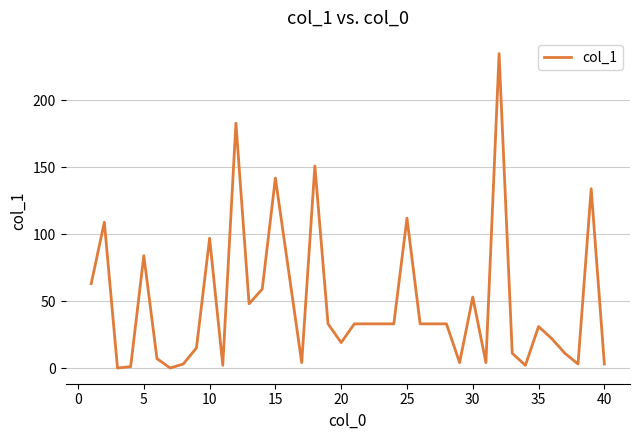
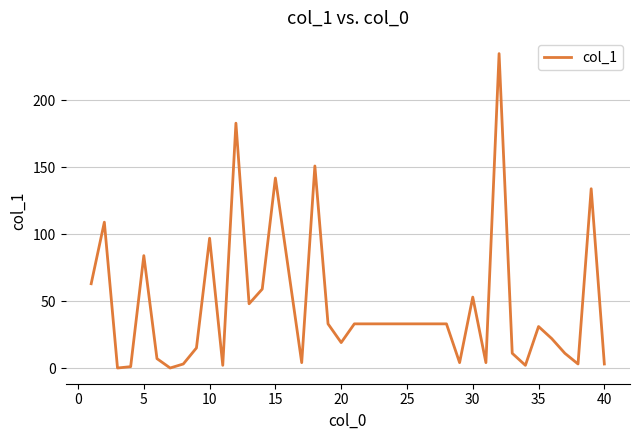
  {
    "5": 84,
    "10": 97,
    "15": 142,
    "20": 19,
-   "25": 112,
+   "25": 33,
    "30": 53,
    "35": 31,
    "40": 3
  }
